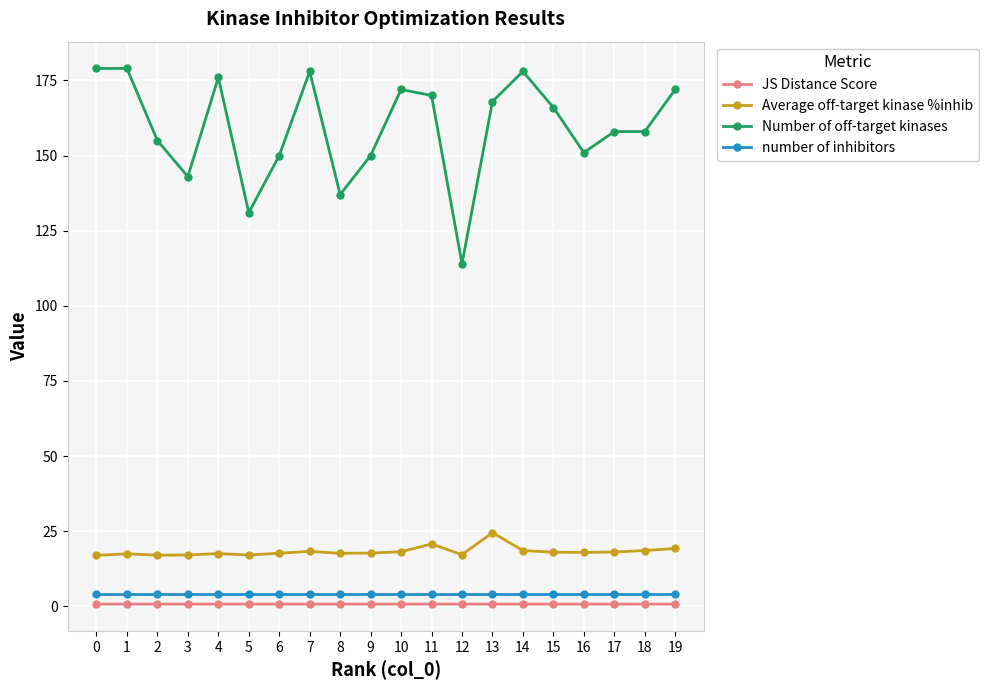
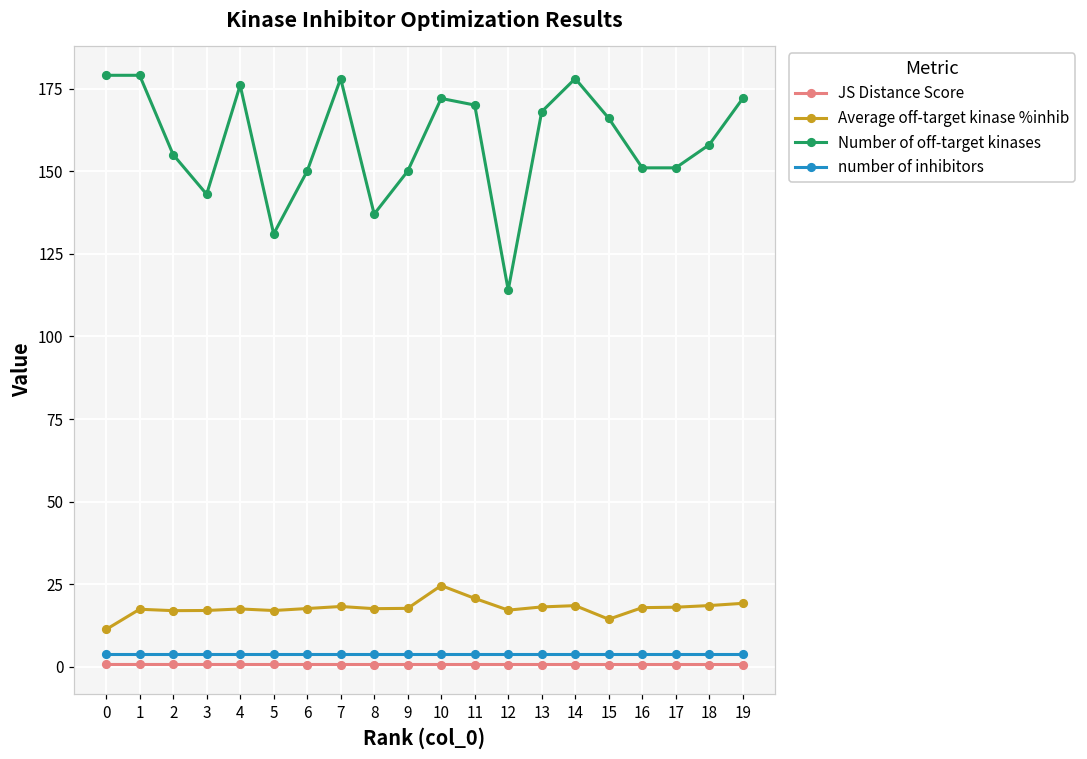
  {
    "JS Distance Score": {
      "0": 1,
      "1": 1,
      "2": 1,
      "3": 1,
      "4": 1,
      "5": 1,
      "6": 1,
      "7": 1,
      "8": 1,
      "9": 1,
      "10": 1,
      "11": 1,
      "12": 1,
      "13": 1,
      "14": 1,
      "15": 1,
      "16": 1,
      "17": 1,
      "18": 1,
      "19": 1
    },
    "Average off-target kinase %inhib": {
-     "0": 17,
+     "0": 11,
      "1": 17,
      "2": 17,
      "3": 17,
      "4": 18,
      "5": 17,
      "6": 18,
      "7": 18,
      "8": 18,
      "9": 18,
-     "10": 18,
+     "10": 25,
      "11": 21,
      "12": 17,
-     "13": 25,
+     "13": 18,
      "14": 19,
-     "15": 18,
+     "15": 14,
      "16": 18,
      "17": 18,
      "18": 19,
      "19": 19
    },
    "Number of off-target kinases": {
      "0": 179,
      "1": 179,
      "2": 155,
      "3": 143,
      "4": 176,
      "5": 131,
      "6": 150,
      "7": 178,
      "8": 137,
      "9": 150,
      "10": 172,
      "11": 170,
      "12": 114,
      "13": 168,
      "14": 178,
      "15": 166,
      "16": 151,
-     "17": 158,
+     "17": 151,
      "18": 158,
      "19": 172
    },
    "number of inhibitors": {
      "0": 4,
      "1": 4,
      "2": 4,
      "3": 4,
      "4": 4,
      "5": 4,
      "6": 4,
      "7": 4,
      "8": 4,
      "9": 4,
      "10": 4,
      "11": 4,
      "12": 4,
      "13": 4,
      "14": 4,
      "15": 4,
      "16": 4,
      "17": 4,
      "18": 4,
      "19": 4
    }
  }
